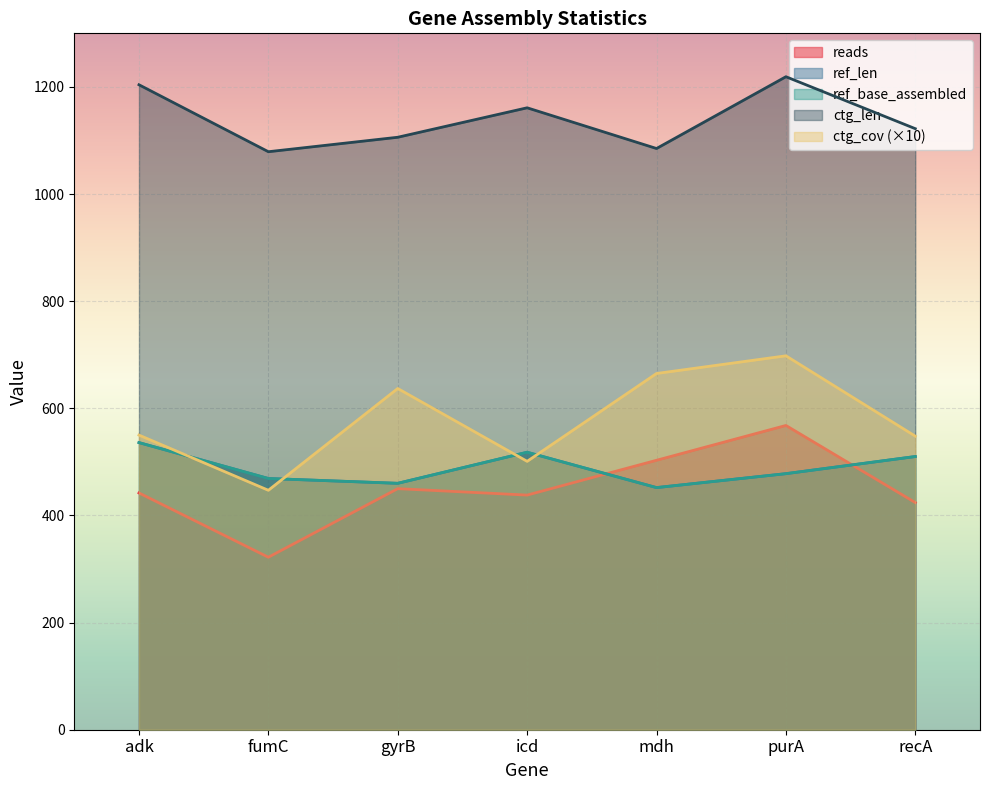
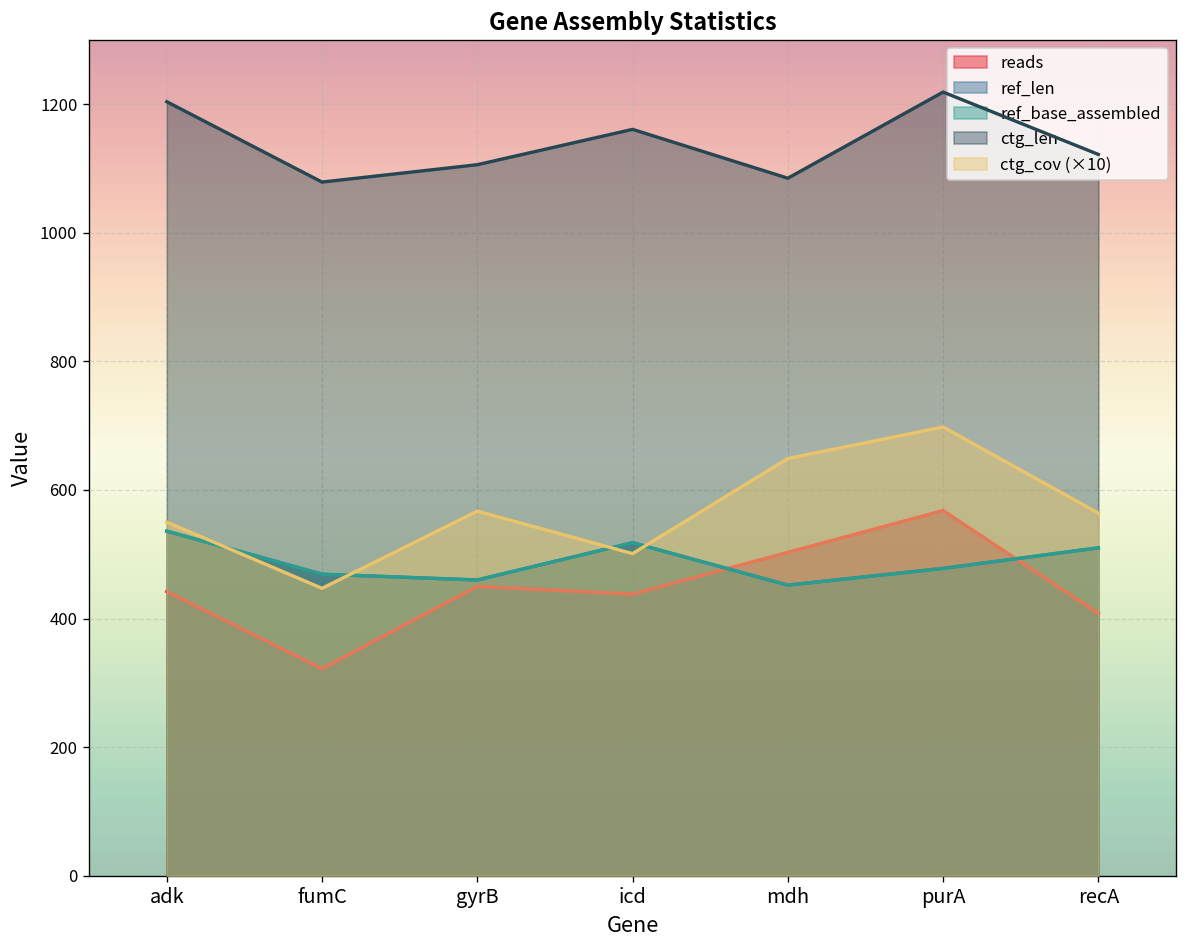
  {
    "reads": {
      "adk": 440,
      "fumC": 320,
      "gyrB": 450,
      "icd": 440,
      "mdh": 500,
      "purA": 570,
-     "recA": 420
+     "recA": 410
    },
    "ctg_cov (×10)": {
      "adk": 550,
      "fumC": 450,
-     "gyrB": 640,
+     "gyrB": 570,
      "icd": 500,
-     "mdh": 670,
+     "mdh": 650,
      "purA": 700,
-     "recA": 550
+     "recA": 560
    }
  }
